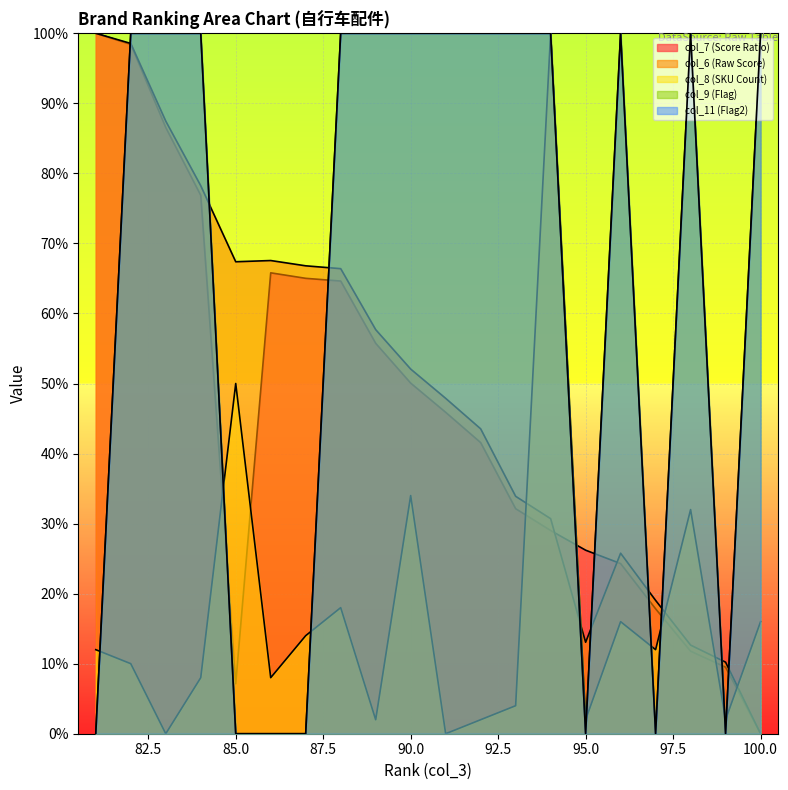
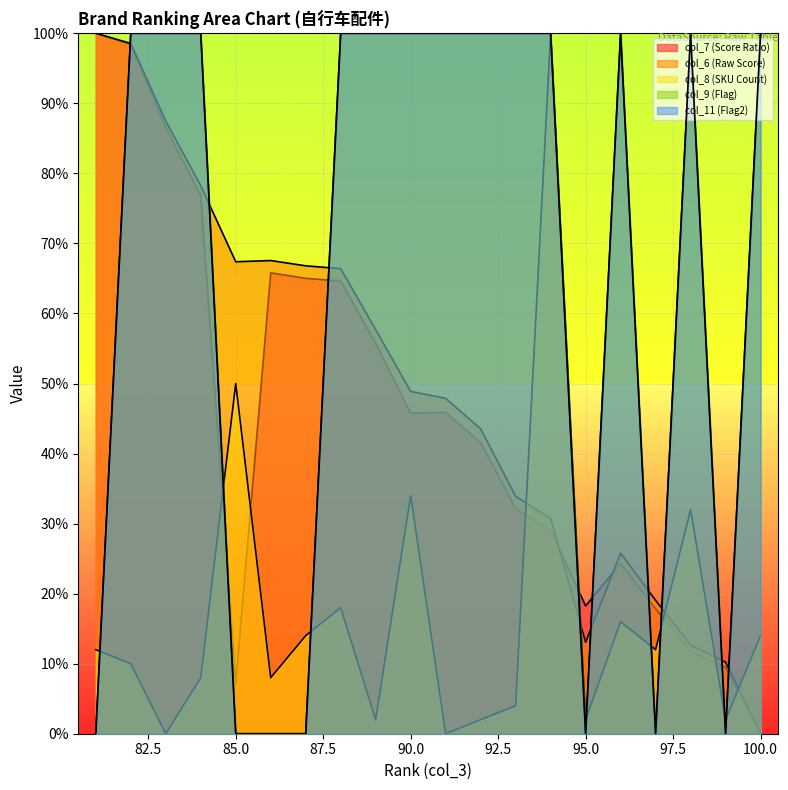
  {
    "col_7 (Score Ratio)": {
      "85.0": "7%",
-     "90.0": "50%",
-     "95.0": "26%"
+     "90.0": "46%",
+     "95.0": "18%"
    },
    "col_6 (Raw Score)": {
      "85.0": "67%",
-     "90.0": "52%",
+     "90.0": "49%",
      "95.0": "13%"
    },
    "col_8 (SKU Count)": {
      "85.0": "50%",
      "90.0": "34%",
      "95.0": "2%",
-     "100.0": "16%"
+     "100.0": "14%"
    },
    "col_11 (Flag2)": {
      "85.0": "0%",
      "90.0": "100%",
      "95.0": "0%",
      "100.0": "100%"
    }
  }
